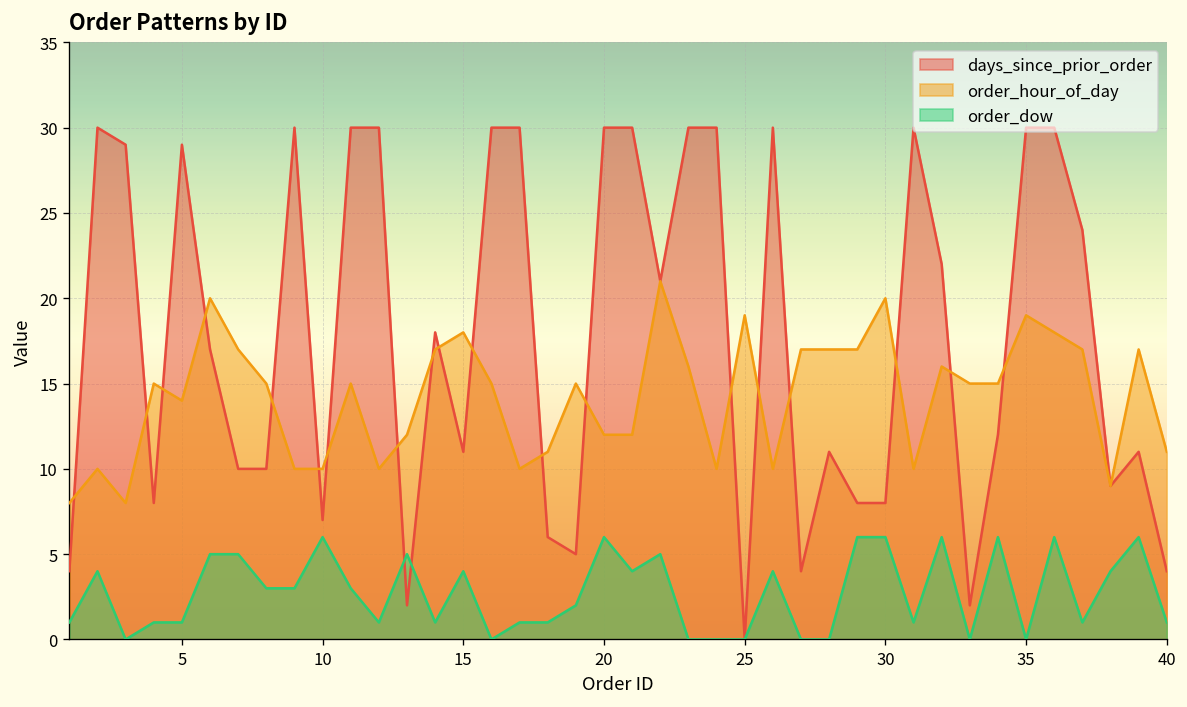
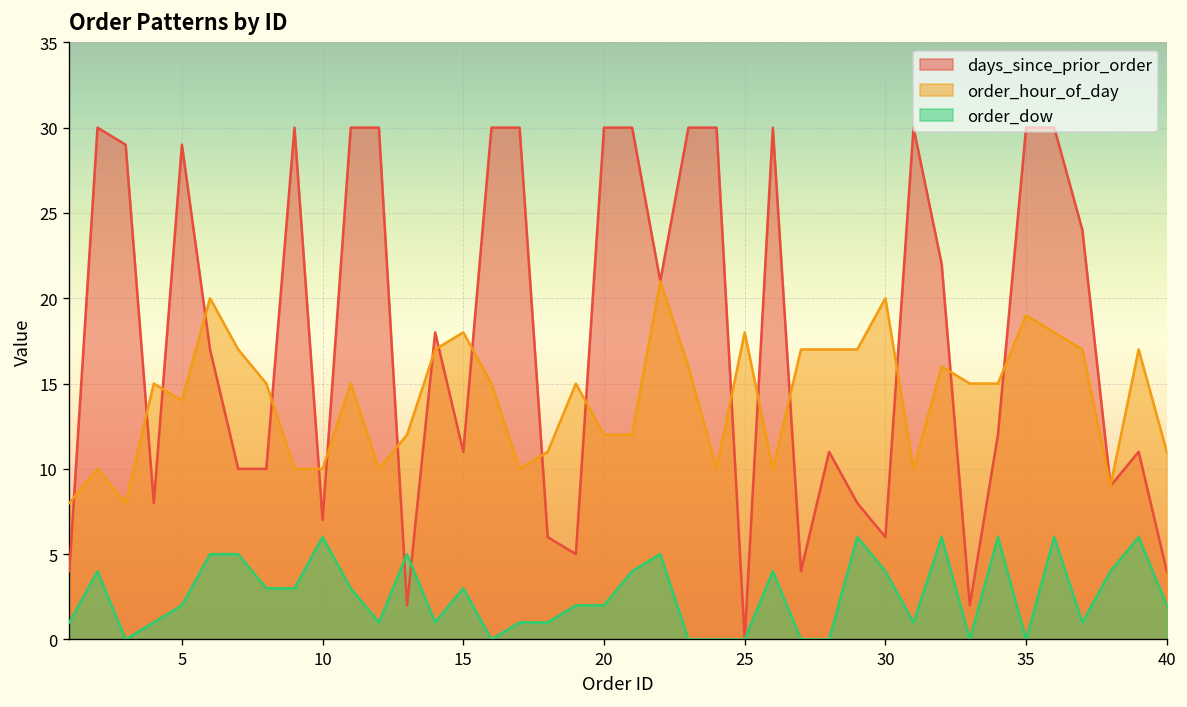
  {
    "days_since_prior_order": {
      "5": 29,
      "10": 7,
      "15": 11,
      "20": 30,
-     "30": 8,
+     "30": 6,
      "40": 4
    },
    "order_hour_of_day": {
      "5": 14,
      "10": 10,
      "15": 18,
      "20": 12,
-     "25": 19,
+     "25": 18,
      "30": 20,
      "35": 19,
      "40": 11
    },
    "order_dow": {
-     "5": 1,
+     "5": 2,
      "10": 6,
-     "15": 4,
-     "20": 6,
-     "30": 6,
+     "15": 3,
+     "20": 2,
+     "30": 4,
      "35": 0,
-     "40": 1
+     "40": 2
    }
  }
